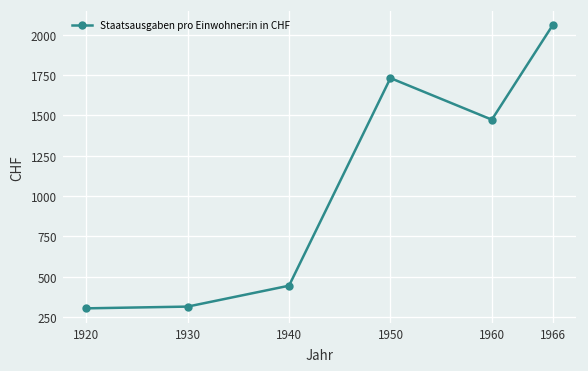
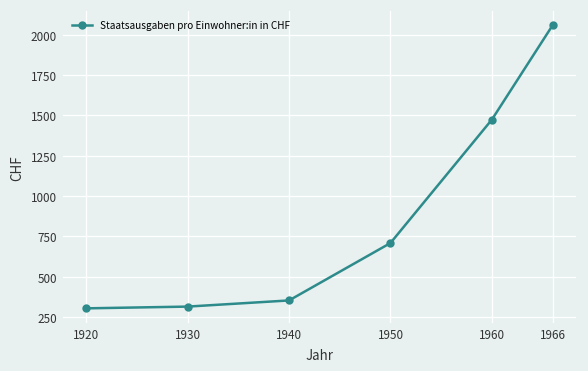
  {
    "1920": 300,
    "1930": 310,
-   "1940": 440,
-   "1950": 1730,
+   "1940": 350,
+   "1950": 710,
    "1960": 1470,
    "1966": 2060
  }
